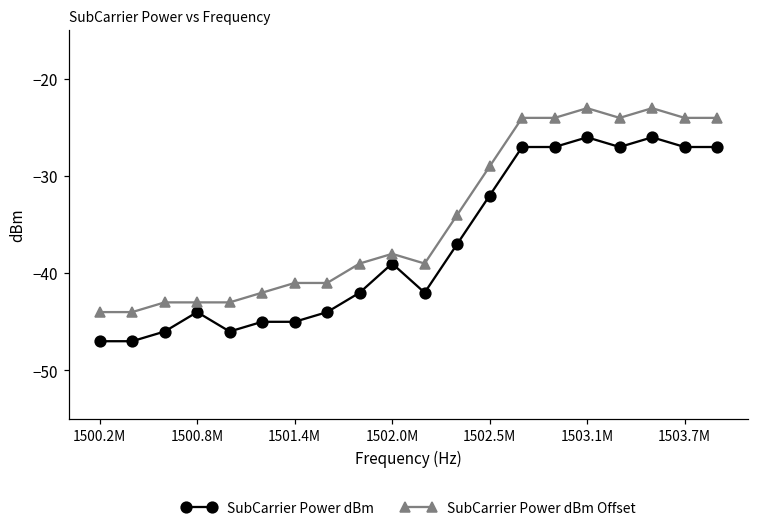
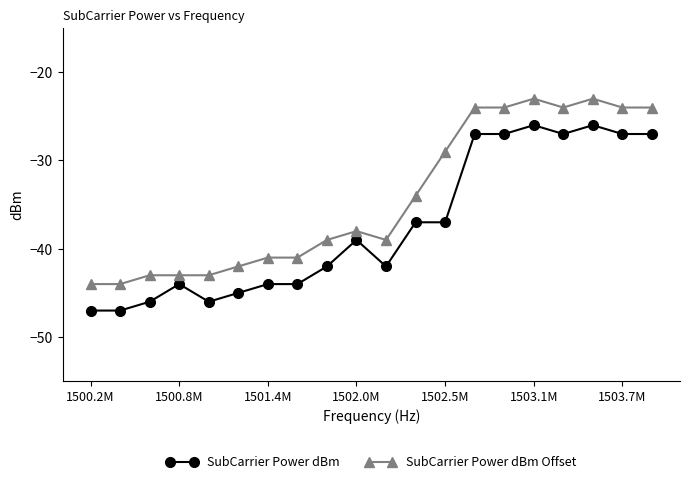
  {
    "SubCarrier Power dBm": {
      "1500.2M": -47,
      "1500.8M": -44,
-     "1501.4M": -45,
+     "1501.4M": -44,
      "1502.0M": -39,
-     "1502.5M": -32,
+     "1502.5M": -37,
      "1503.1M": -26,
      "1503.7M": -27
    },
    "SubCarrier Power dBm Offset": {
      "1500.2M": -44,
      "1500.8M": -43,
      "1501.4M": -41,
      "1502.0M": -38,
      "1502.5M": -29,
      "1503.1M": -23,
      "1503.7M": -24
    }
  }
